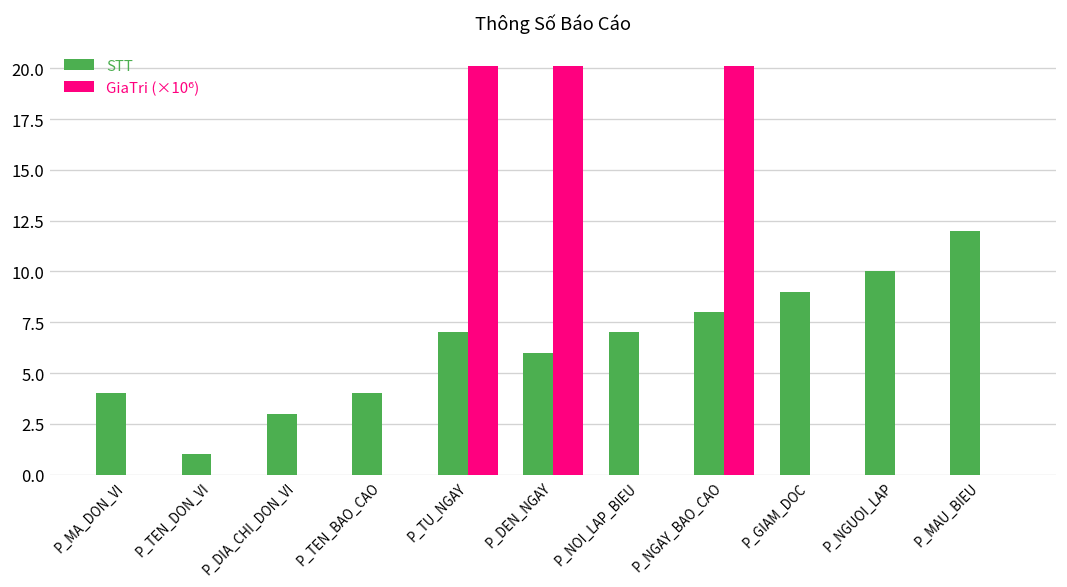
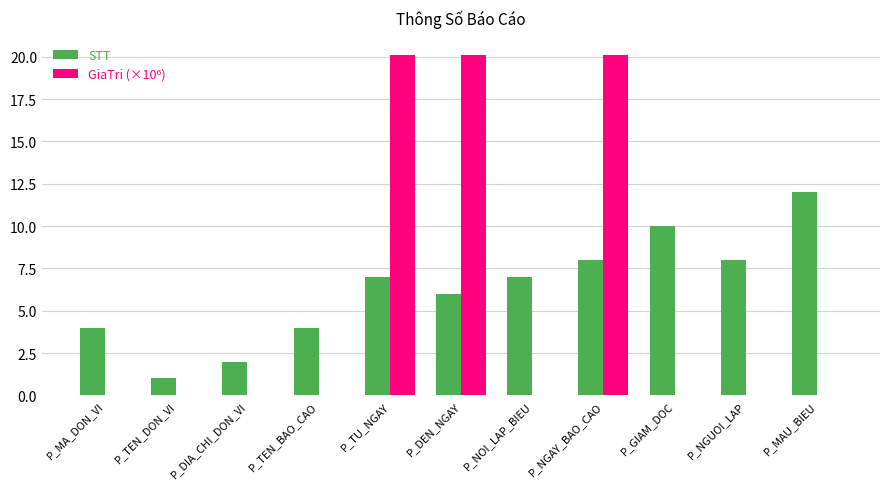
  {
    "STT": {
      "P_MA_DON_VI": 4,
      "P_TEN_DON_VI": 1,
-     "P_DIA_CHI_DON_VI": 3,
+     "P_DIA_CHI_DON_VI": 2,
      "P_TEN_BAO_CAO": 4,
      "P_TU_NGAY": 7,
      "P_DEN_NGAY": 6,
      "P_NOI_LAP_BIEU": 7,
      "P_NGAY_BAO_CAO": 8,
-     "P_GIAM_DOC": 9,
-     "P_NGUOI_LAP": 10,
+     "P_GIAM_DOC": 10,
+     "P_NGUOI_LAP": 8,
      "P_MAU_BIEU": 12
    },
    "GiaTri (×10⁶)": {
      "P_MA_DON_VI": 0,
      "P_TEN_DON_VI": 0,
      "P_DIA_CHI_DON_VI": 0,
      "P_TEN_BAO_CAO": 0,
      "P_TU_NGAY": 20,
      "P_DEN_NGAY": 20,
      "P_NOI_LAP_BIEU": 0,
      "P_NGAY_BAO_CAO": 20,
      "P_GIAM_DOC": 0,
      "P_NGUOI_LAP": 0,
      "P_MAU_BIEU": 0
    }
  }
